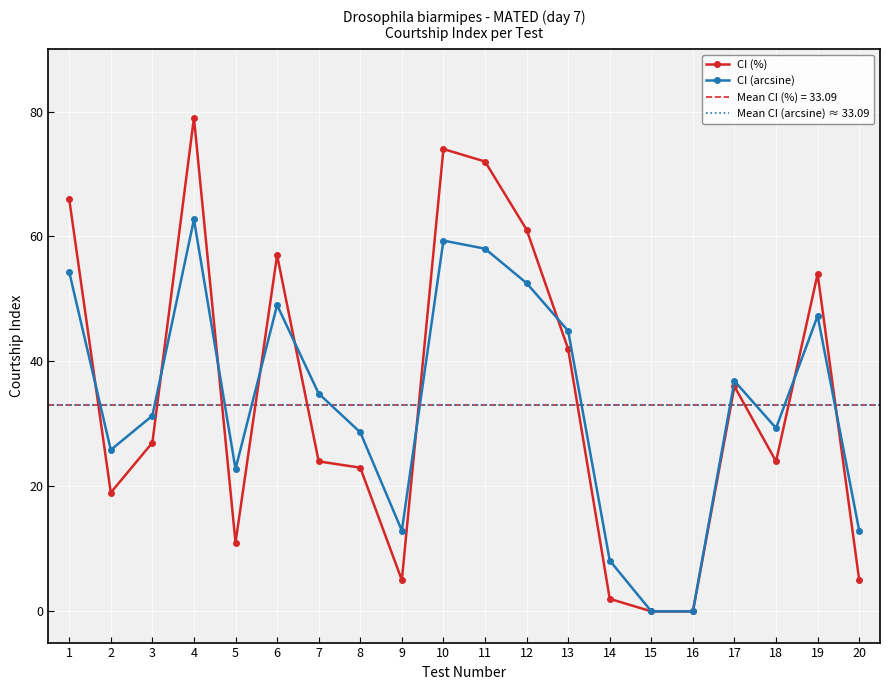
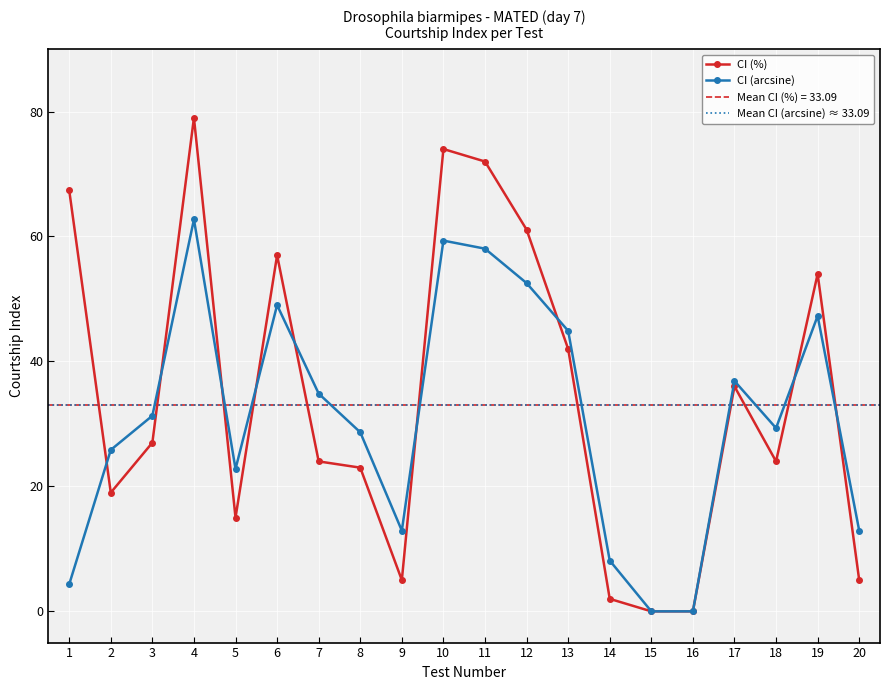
  {
    "CI (%)": {
-     "1": 66,
+     "1": 67,
      "2": 19,
      "3": 27,
      "4": 79,
-     "5": 11,
+     "5": 15,
      "6": 57,
      "7": 24,
      "8": 23,
      "9": 5,
      "10": 74,
      "11": 72,
      "12": 61,
      "13": 42,
      "14": 2,
      "17": 36,
      "18": 24,
      "19": 54,
      "20": 5
    },
    "CI (arcsine)": {
-     "1": 54,
+     "1": 4,
      "2": 26,
      "3": 31,
      "4": 63,
      "5": 23,
      "6": 49,
      "7": 35,
      "8": 29,
      "9": 13,
      "10": 59,
      "11": 58,
      "12": 53,
      "13": 45,
      "14": 8,
      "17": 37,
      "18": 29,
      "19": 47,
      "20": 13
    }
  }
